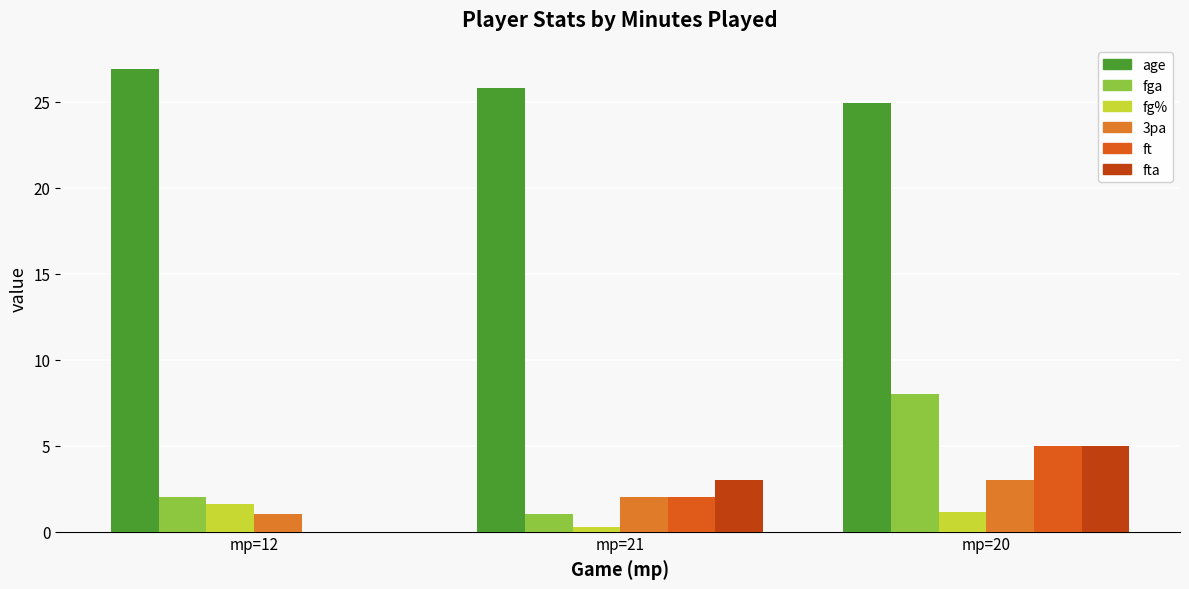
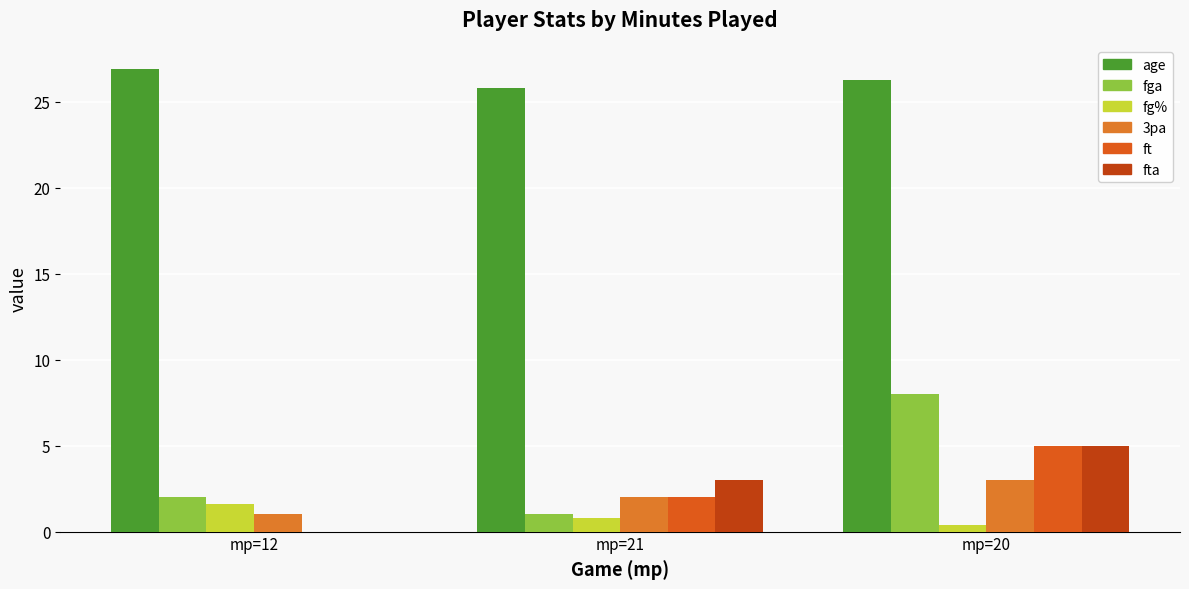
  {
    "age": {
      "mp=12": 26.9,
      "mp=21": 25.8,
-     "mp=20": 24.9
+     "mp=20": 26.3
    },
    "fga": {
      "mp=12": 2.0,
      "mp=21": 1.0,
      "mp=20": 8.0
    },
    "fg%": {
      "mp=12": 1.6,
-     "mp=21": 0.3,
-     "mp=20": 1.1
+     "mp=21": 0.8,
+     "mp=20": 0.4
    }
  }
